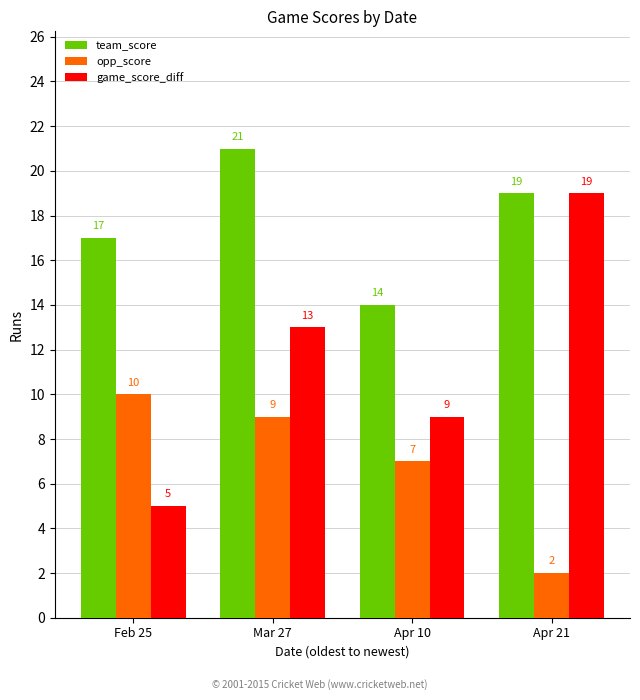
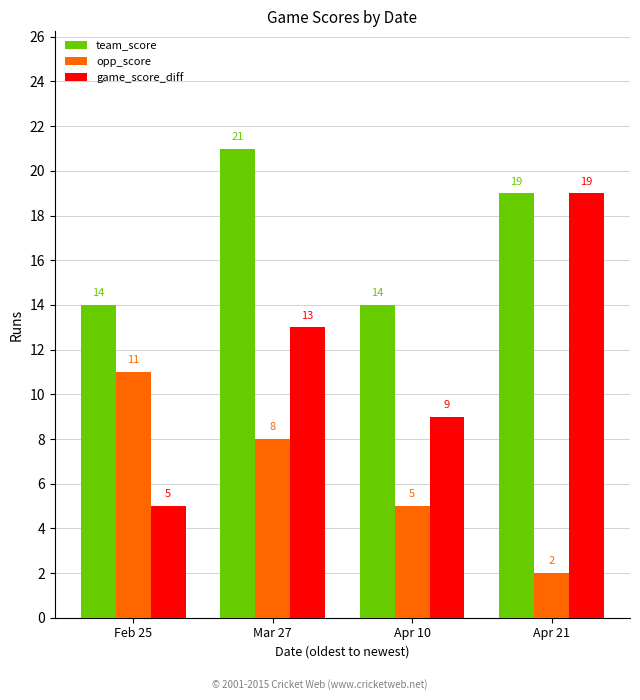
  {
    "team_score": {
-     "Feb 25": 17,
+     "Feb 25": 14,
      "Mar 27": 21,
      "Apr 10": 14,
      "Apr 21": 19
    },
    "opp_score": {
-     "Feb 25": 10,
-     "Mar 27": 9,
-     "Apr 10": 7,
+     "Feb 25": 11,
+     "Mar 27": 8,
+     "Apr 10": 5,
      "Apr 21": 2
    },
    "game_score_diff": {
      "Feb 25": 5,
      "Mar 27": 13,
      "Apr 10": 9,
      "Apr 21": 19
    }
  }
